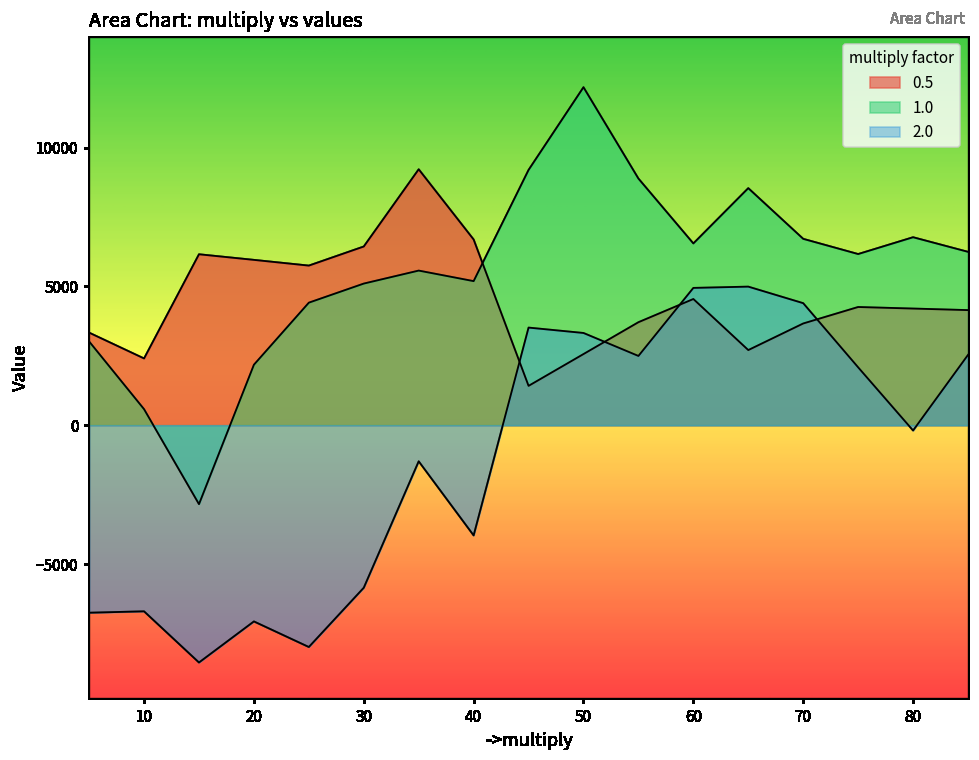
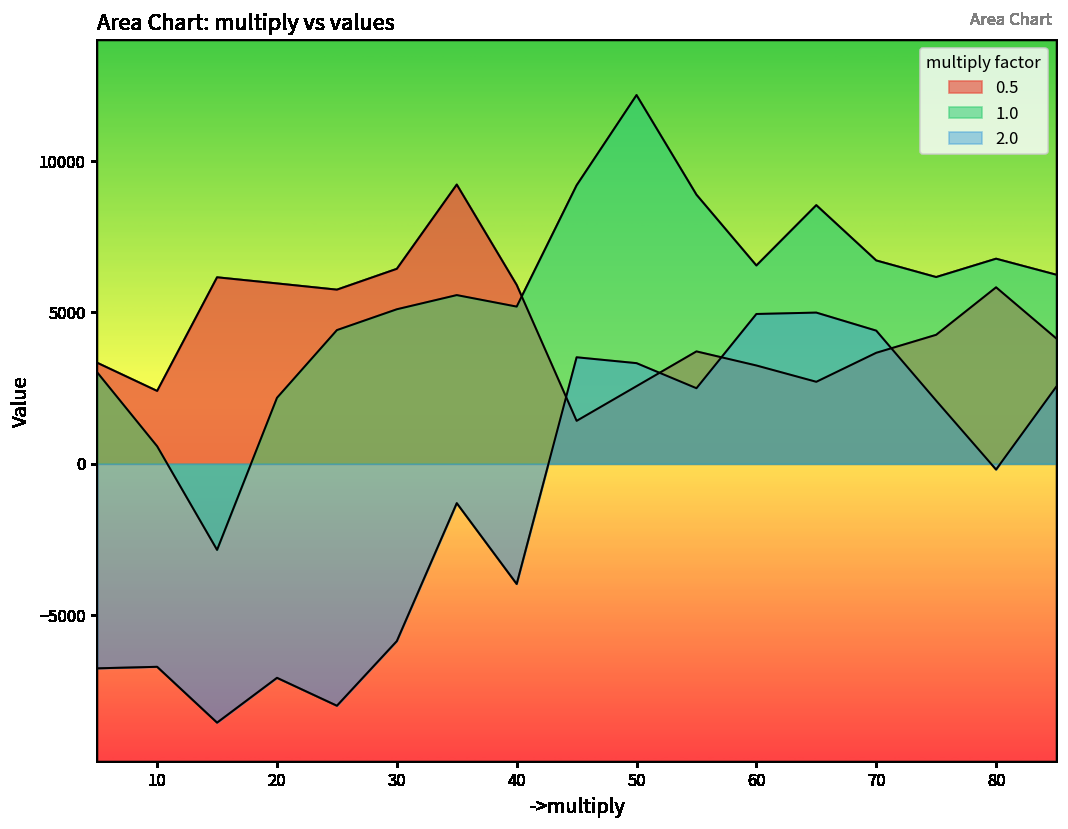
  {
    "0.5": {
      "10": 2400,
      "20": 6000,
      "30": 6400,
-     "40": 6700,
+     "40": 5900,
      "50": 2600,
-     "60": 4500,
+     "60": 3200,
      "70": 3700,
-     "80": 4200
+     "80": 5800
    }
  }
